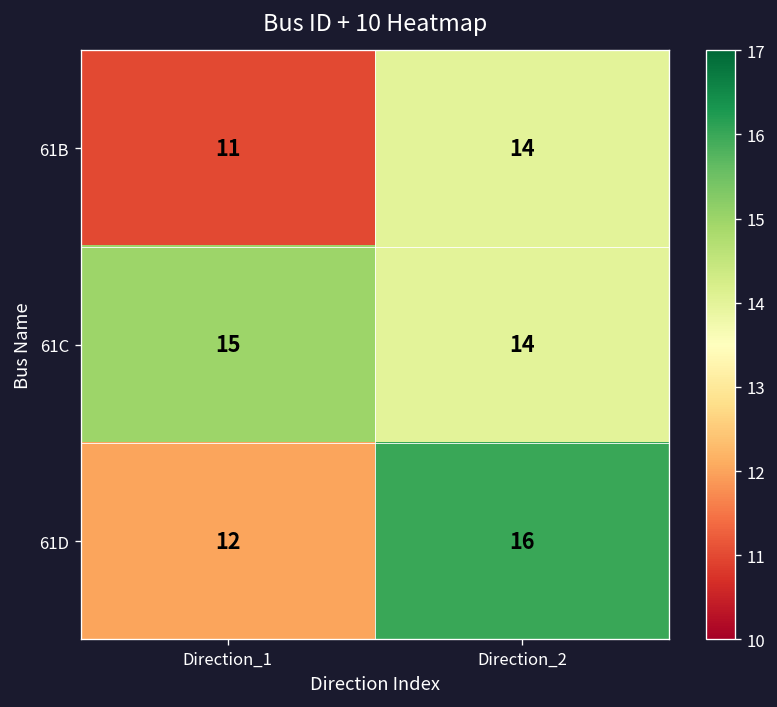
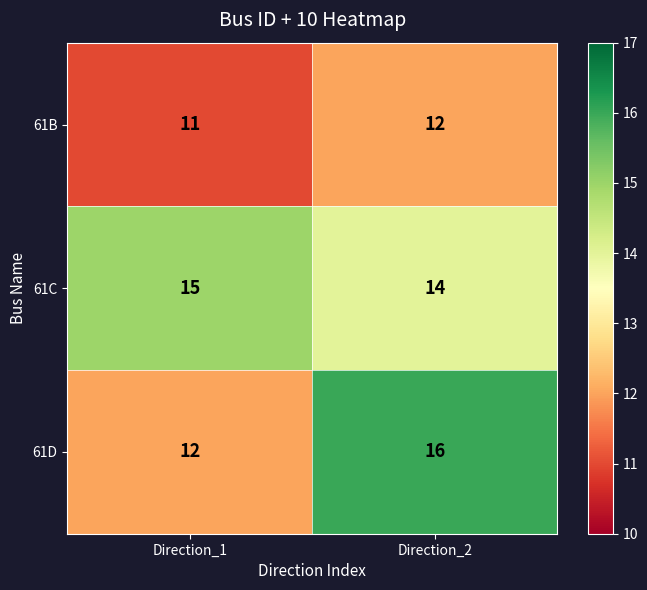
  {
    "61B": {
      "Direction_1": 11,
-     "Direction_2": 14
+     "Direction_2": 12
    },
    "61C": {
      "Direction_1": 15,
      "Direction_2": 14
    },
    "61D": {
      "Direction_1": 12,
      "Direction_2": 16
    }
  }
